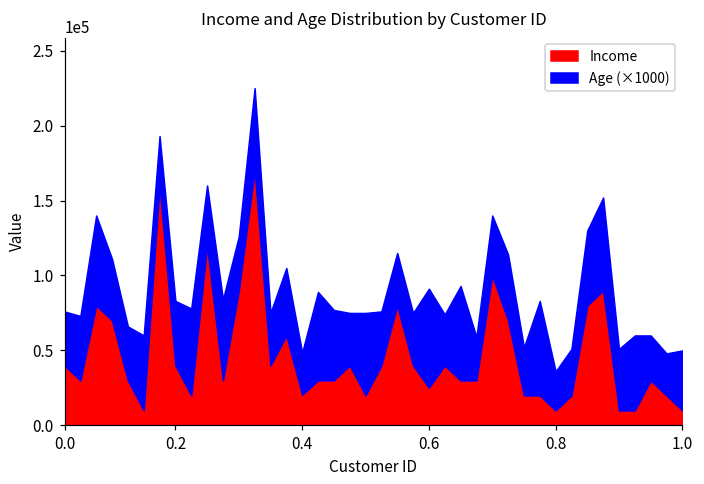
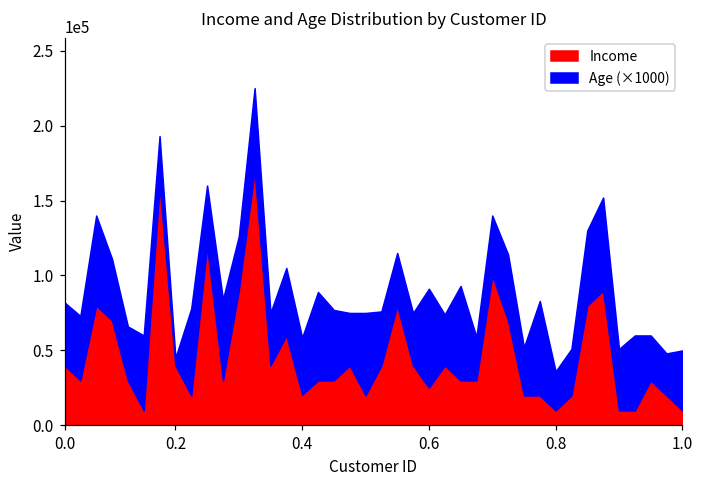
  {
    "Age (×1000)": {
-     "0.0": 36000,
-     "0.2": 43000,
-     "0.4": 28000,
+     "0.0": 42000,
+     "0.2": 5000,
+     "0.4": 38000,
      "0.6": 66000,
      "0.8": 26000,
      "1.0": 40000
    }
  }
